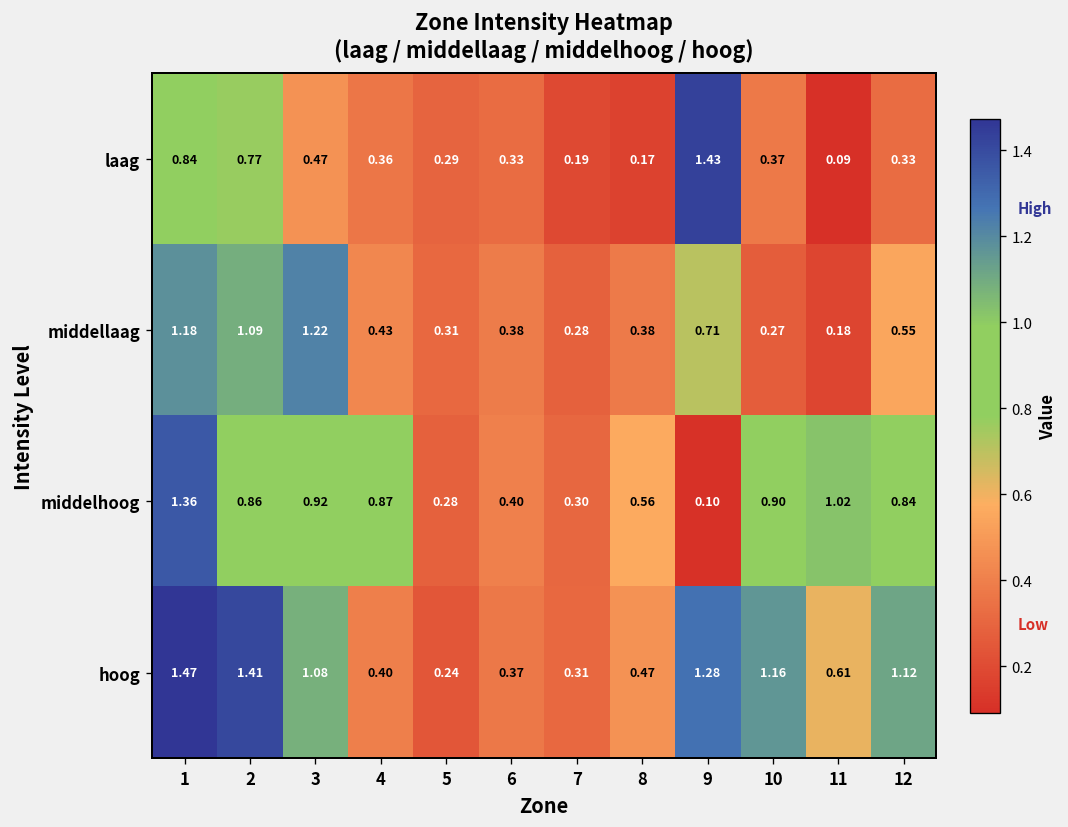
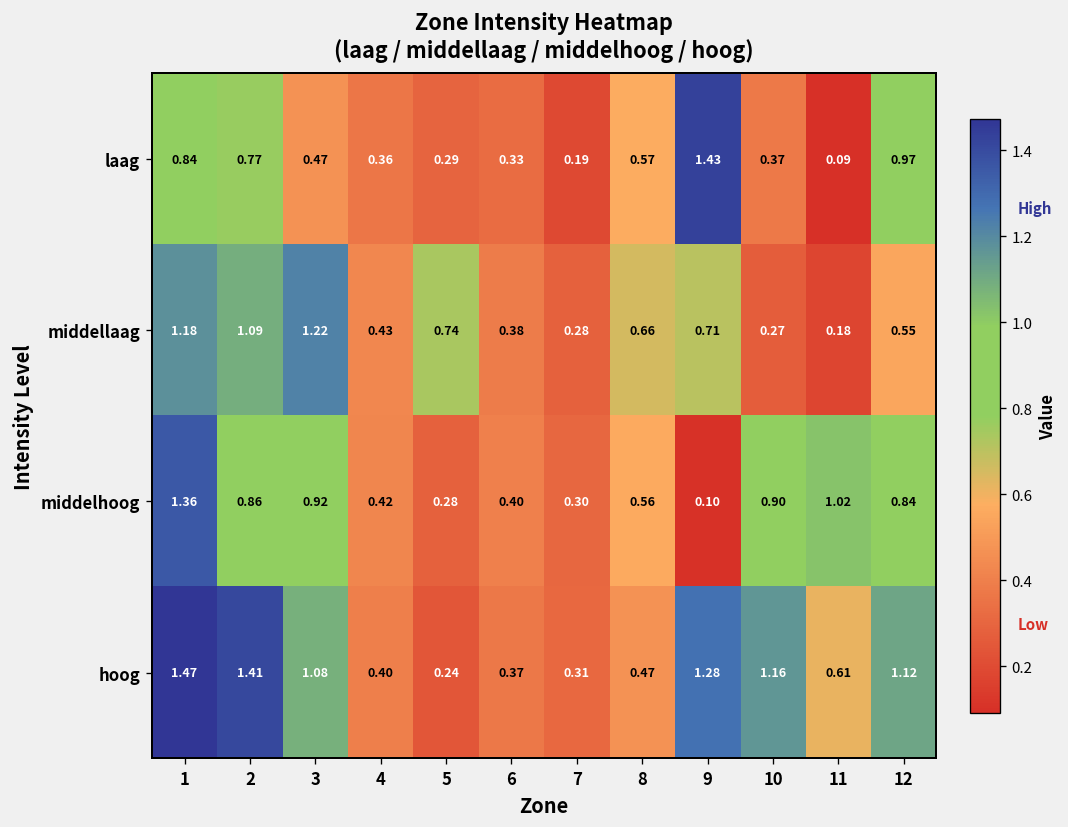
  {
    "laag": {
      "1": 0.84,
      "2": 0.77,
      "3": 0.47,
      "4": 0.36,
      "5": 0.29,
      "6": 0.33,
      "7": 0.19,
-     "8": 0.17,
+     "8": 0.57,
      "9": 1.43,
      "10": 0.37,
      "11": 0.09,
-     "12": 0.33
+     "12": 0.97
    },
    "middellaag": {
      "1": 1.18,
      "2": 1.09,
      "3": 1.22,
      "4": 0.43,
-     "5": 0.31,
+     "5": 0.74,
      "6": 0.38,
      "7": 0.28,
-     "8": 0.38,
+     "8": 0.66,
      "9": 0.71,
      "10": 0.27,
      "11": 0.18,
      "12": 0.55
    },
    "middelhoog": {
      "1": 1.36,
      "2": 0.86,
      "3": 0.92,
-     "4": 0.87,
+     "4": 0.42,
      "5": 0.28,
      "6": 0.40,
      "7": 0.30,
      "8": 0.56,
      "9": 0.10,
      "10": 0.90,
      "11": 1.02,
      "12": 0.84
    },
    "hoog": {
      "1": 1.47,
      "2": 1.41,
      "3": 1.08,
      "4": 0.40,
      "5": 0.24,
      "6": 0.37,
      "7": 0.31,
      "8": 0.47,
      "9": 1.28,
      "10": 1.16,
      "11": 0.61,
      "12": 1.12
    }
  }
